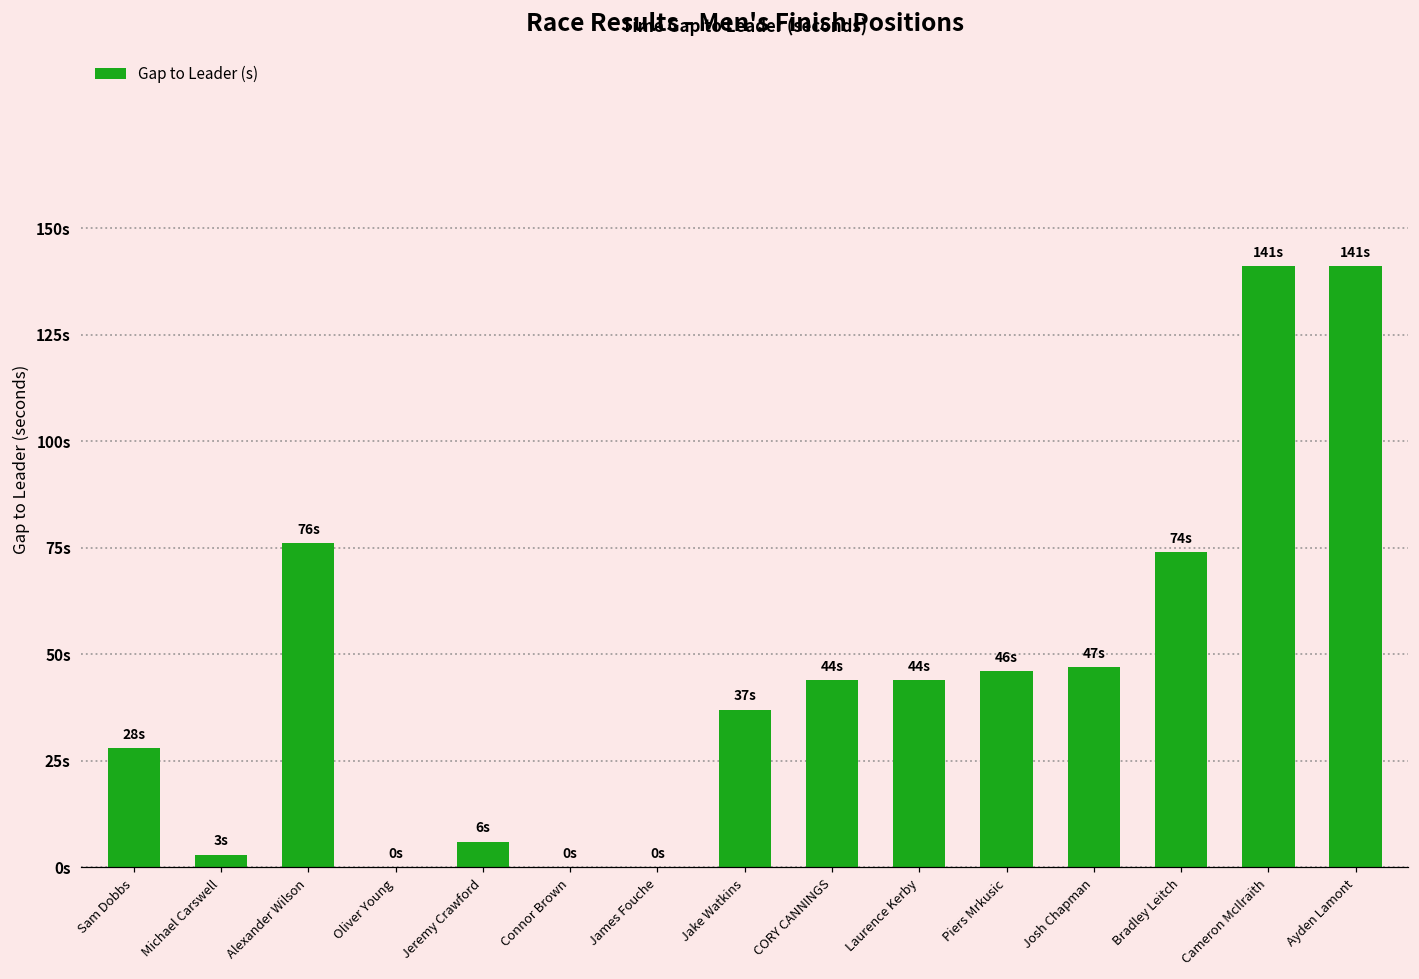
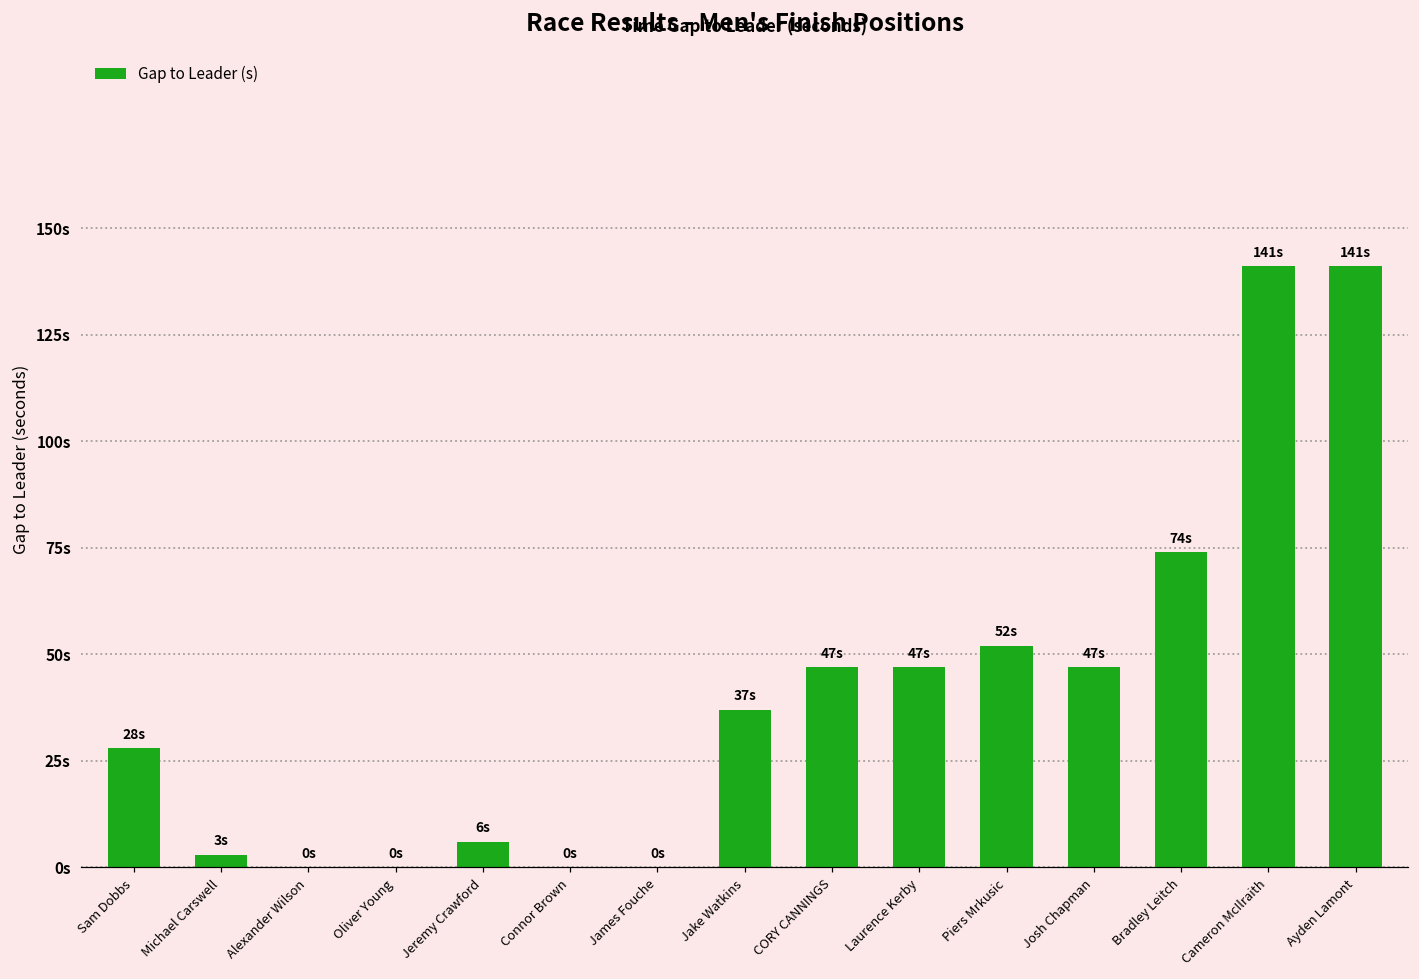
  {
    "Sam Dobbs": "28s",
    "Michael Carswell": "3s",
-   "Alexander Wilson": "76s",
+   "Alexander Wilson": "0s",
    "Oliver Young": "0s",
    "Jeremy Crawford": "6s",
    "Connor Brown": "0s",
    "James Fouche": "0s",
    "Jake Watkins": "37s",
-   "CORY CANNINGS": "44s",
-   "Laurence Kerby": "44s",
-   "Piers Mrkusic": "46s",
+   "CORY CANNINGS": "47s",
+   "Laurence Kerby": "47s",
+   "Piers Mrkusic": "52s",
    "Josh Chapman": "47s",
    "Bradley Leitch": "74s",
    "Cameron McIlraith": "141s",
    "Ayden Lamont": "141s"
  }
